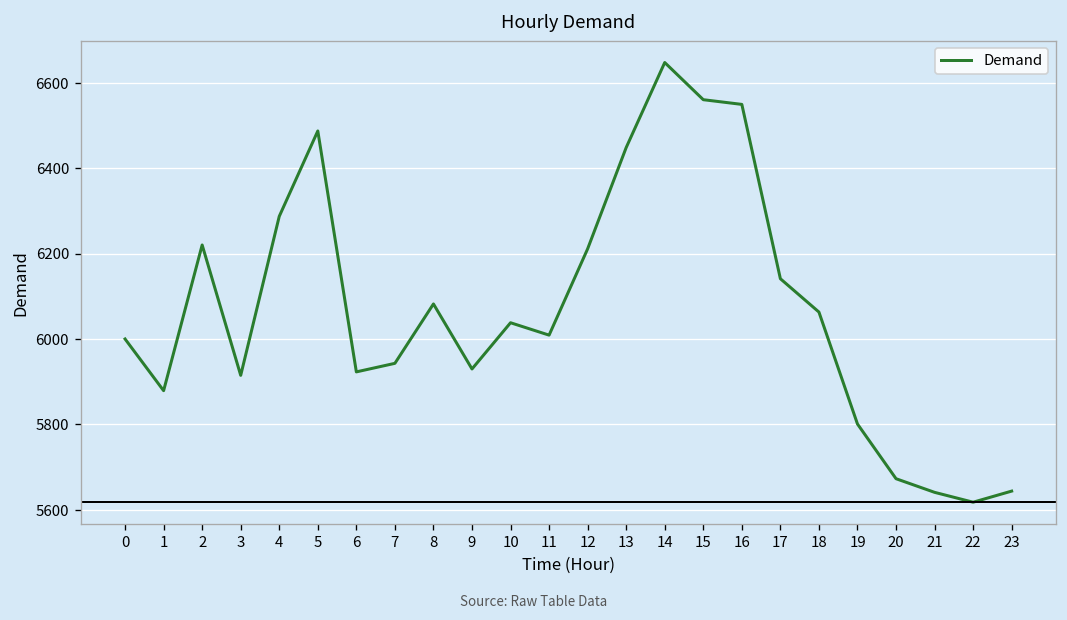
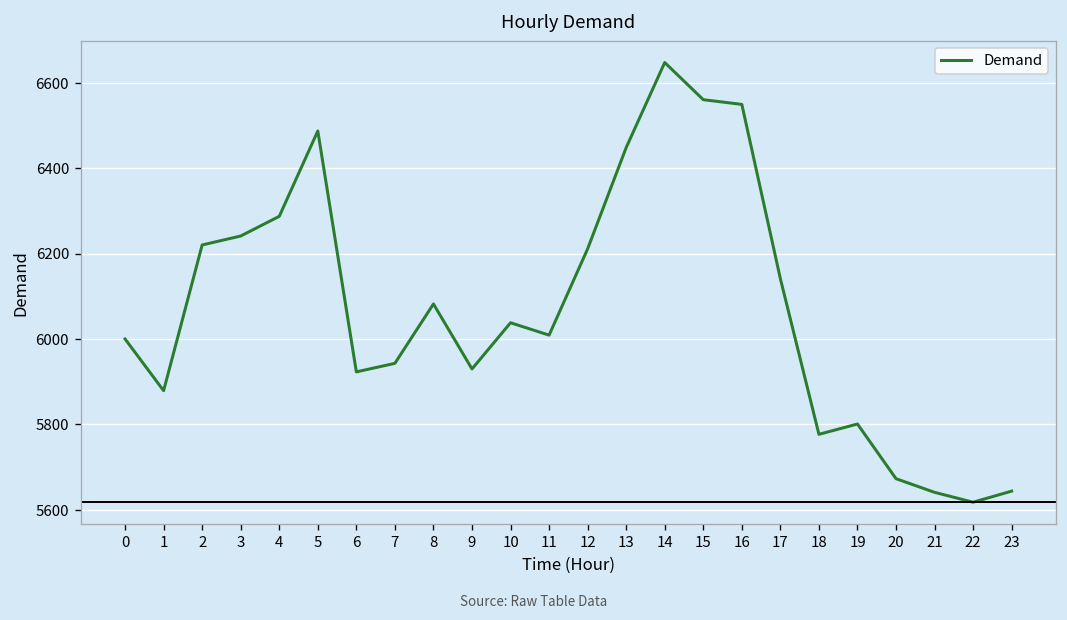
  {
    "0": 6000,
    "1": 5880,
    "2": 6220,
-   "3": 5910,
+   "3": 6240,
    "4": 6290,
    "5": 6490,
    "6": 5920,
    "7": 5940,
    "8": 6080,
    "9": 5930,
    "10": 6040,
    "11": 6010,
    "12": 6210,
    "13": 6450,
    "14": 6650,
    "15": 6560,
    "16": 6550,
    "17": 6140,
-   "18": 6060,
+   "18": 5780,
    "19": 5800,
    "20": 5670,
    "21": 5640,
    "22": 5620,
    "23": 5640
  }
